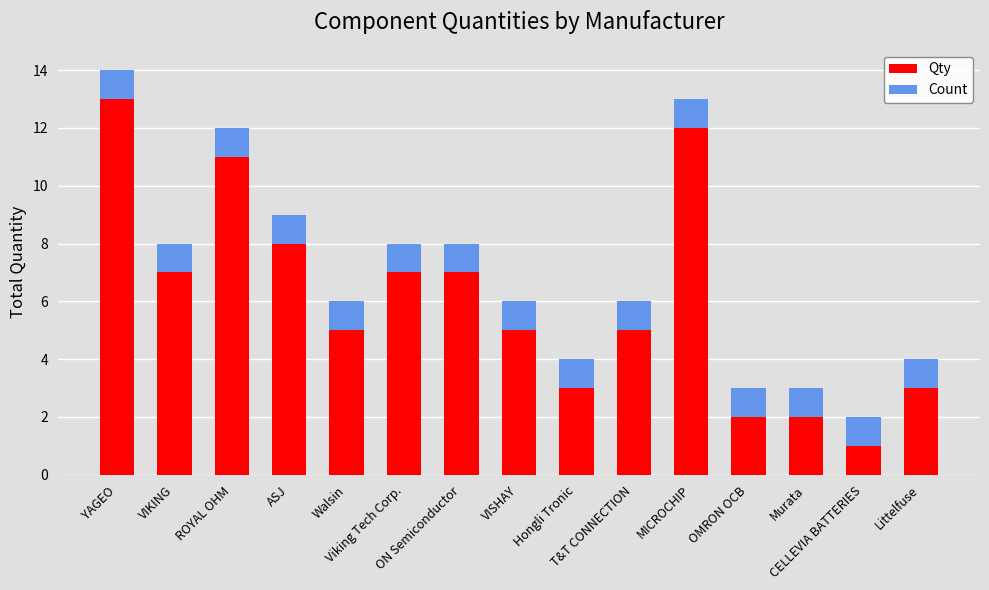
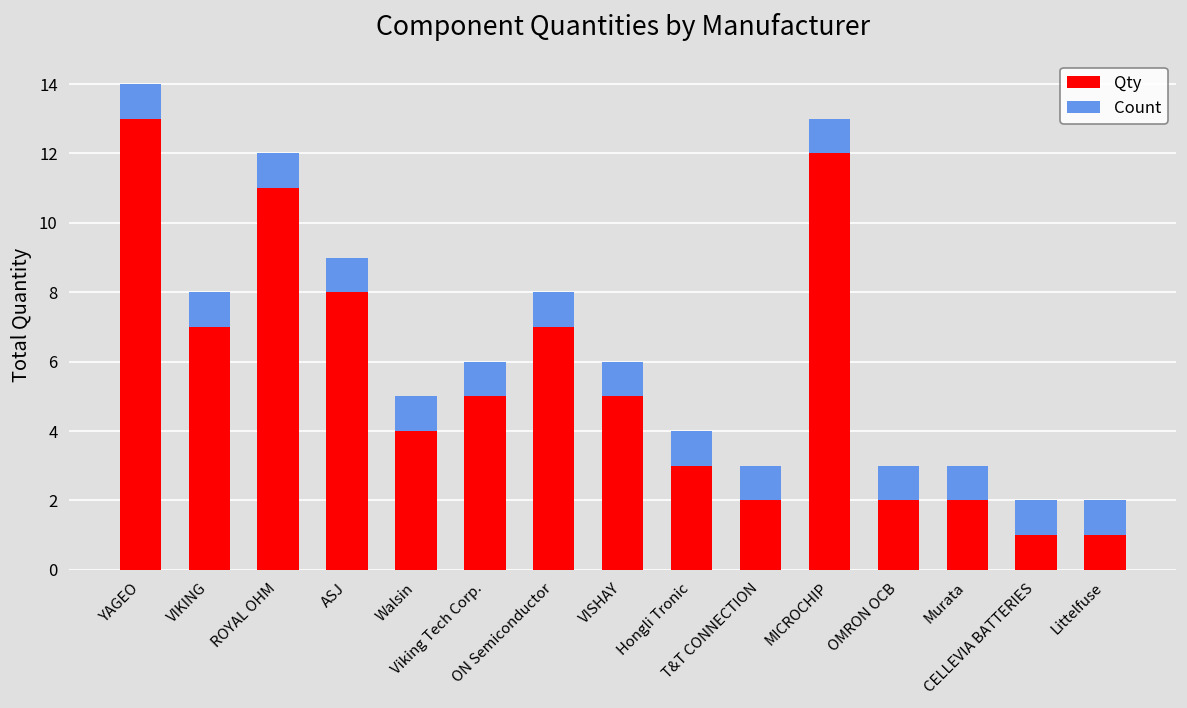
  {
    "Qty": {
      "YAGEO": 13,
      "VIKING": 7,
      "ROYAL OHM": 11,
      "ASJ": 8,
-     "Walsin": 5,
-     "Viking Tech Corp.": 7,
+     "Walsin": 4,
+     "Viking Tech Corp.": 5,
      "ON Semiconductor": 7,
      "VISHAY": 5,
      "Hongli Tronic": 3,
-     "T&T CONNECTION": 5,
+     "T&T CONNECTION": 2,
      "MICROCHIP": 12,
      "OMRON OCB": 2,
      "Murata": 2,
      "CELLEVIA BATTERIES": 1,
-     "Littelfuse": 3
+     "Littelfuse": 1
    },
    "Count": {
      "YAGEO": 1,
      "VIKING": 1,
      "ROYAL OHM": 1,
      "ASJ": 1,
      "Walsin": 1,
      "Viking Tech Corp.": 1,
      "ON Semiconductor": 1,
      "VISHAY": 1,
      "Hongli Tronic": 1,
      "T&T CONNECTION": 1,
      "MICROCHIP": 1,
      "OMRON OCB": 1,
      "Murata": 1,
      "CELLEVIA BATTERIES": 1,
      "Littelfuse": 1
    }
  }
